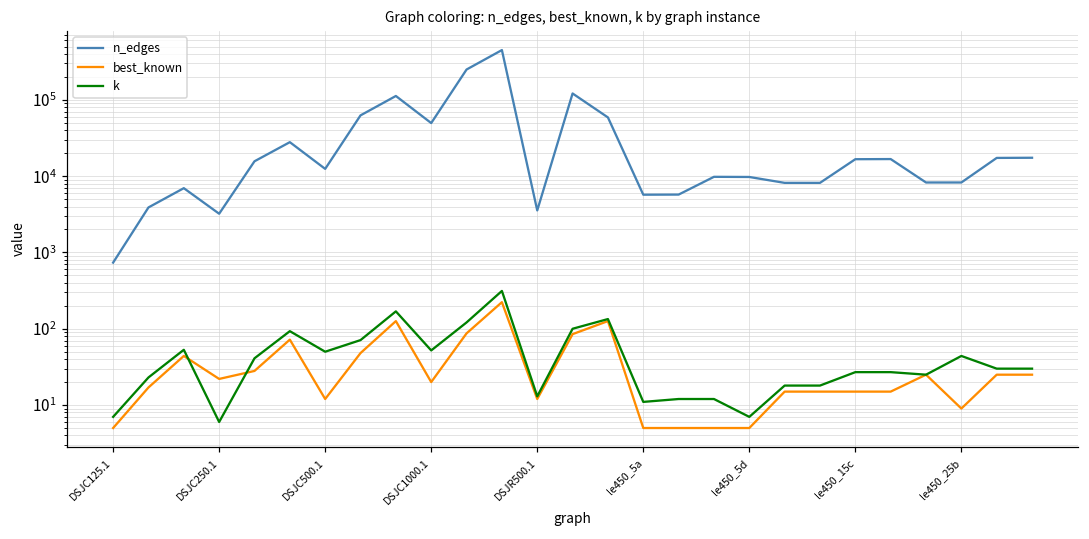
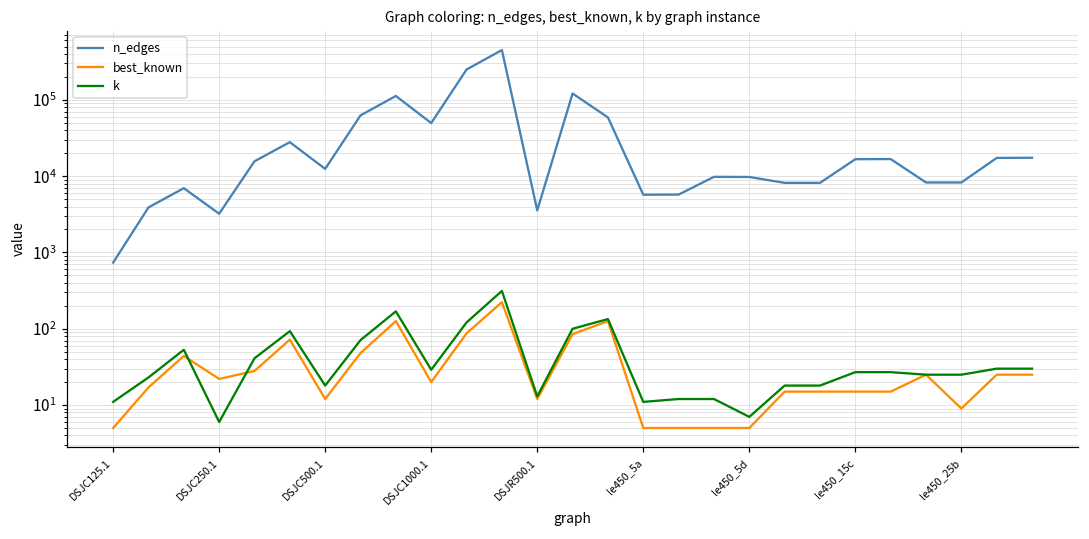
  {
    "n_edges": {
      "DSJC125.1": 700,
      "DSJC250.1": 3000,
      "DSJC500.1": 12000,
      "DSJC1000.1": 50000,
      "DSJR500.1": 4000,
      "le450_5a": 6000,
      "le450_5d": 10000,
      "le450_15c": 17000,
      "le450_25b": 8000
    },
    "best_known": {
      "DSJC125.1": 5,
      "DSJC250.1": 22,
      "DSJC500.1": 12,
      "DSJC1000.1": 20,
      "le450_5a": 5,
      "le450_5d": 5,
      "le450_15c": 15,
      "le450_25b": 9
    },
    "k": {
-     "DSJC125.1": 7,
+     "DSJC125.1": 11,
      "DSJC250.1": 6,
-     "DSJC500.1": 50,
-     "DSJC1000.1": 50,
+     "DSJC500.1": 18,
+     "DSJC1000.1": 29,
      "le450_5a": 11,
      "le450_5d": 7,
      "le450_15c": 27,
-     "le450_25b": 40
+     "le450_25b": 25
    }
  }
